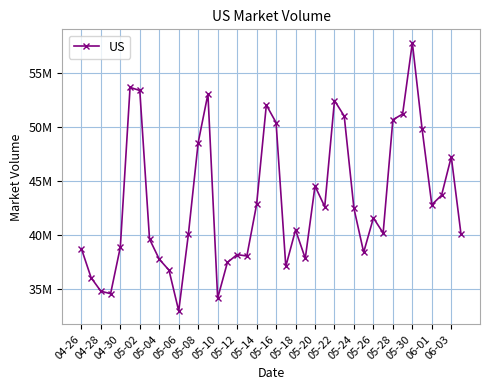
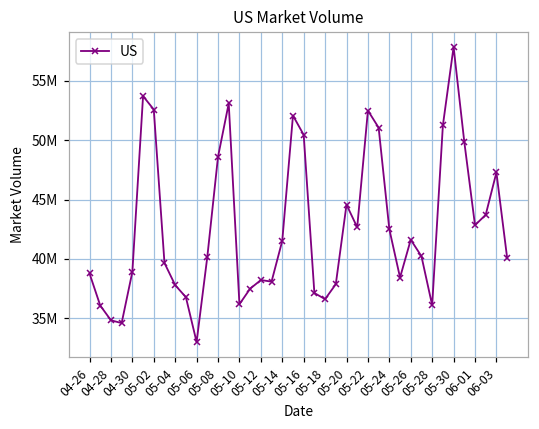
  {
    "04-26": 38800000,
    "04-28": 34800000,
    "04-30": 38900000,
-   "05-02": 53400000,
+   "05-02": 52600000,
    "05-04": 37800000,
    "05-06": 33000000,
    "05-08": 48600000,
-   "05-10": 34200000,
+   "05-10": 36200000,
    "05-12": 38200000,
-   "05-14": 42900000,
+   "05-14": 41500000,
    "05-16": 50400000,
-   "05-18": 40500000,
+   "05-18": 36600000,
    "05-20": 44600000,
    "05-22": 52500000,
    "05-24": 42500000,
    "05-26": 41600000,
-   "05-28": 50700000,
+   "05-28": 36100000,
    "05-30": 57800000,
    "06-01": 42800000,
    "06-03": 47300000
  }
